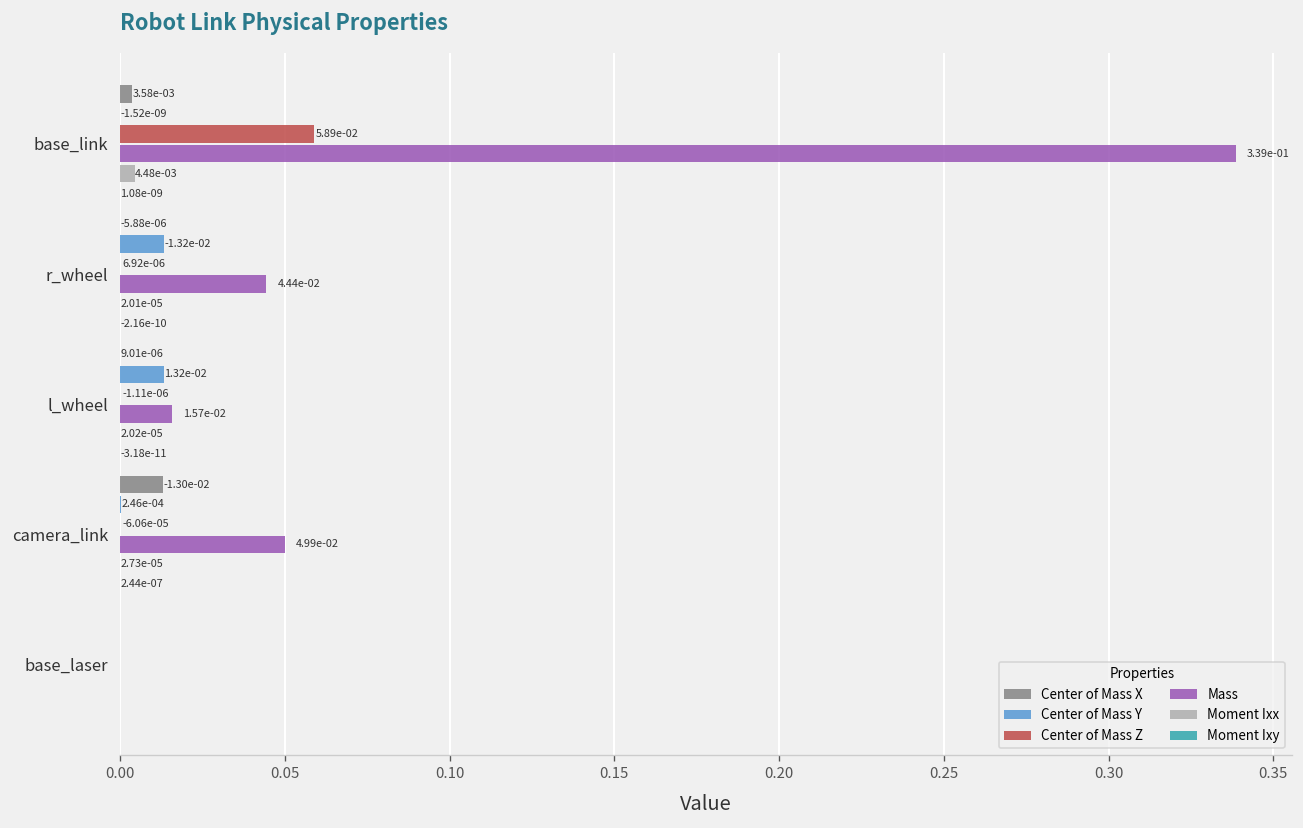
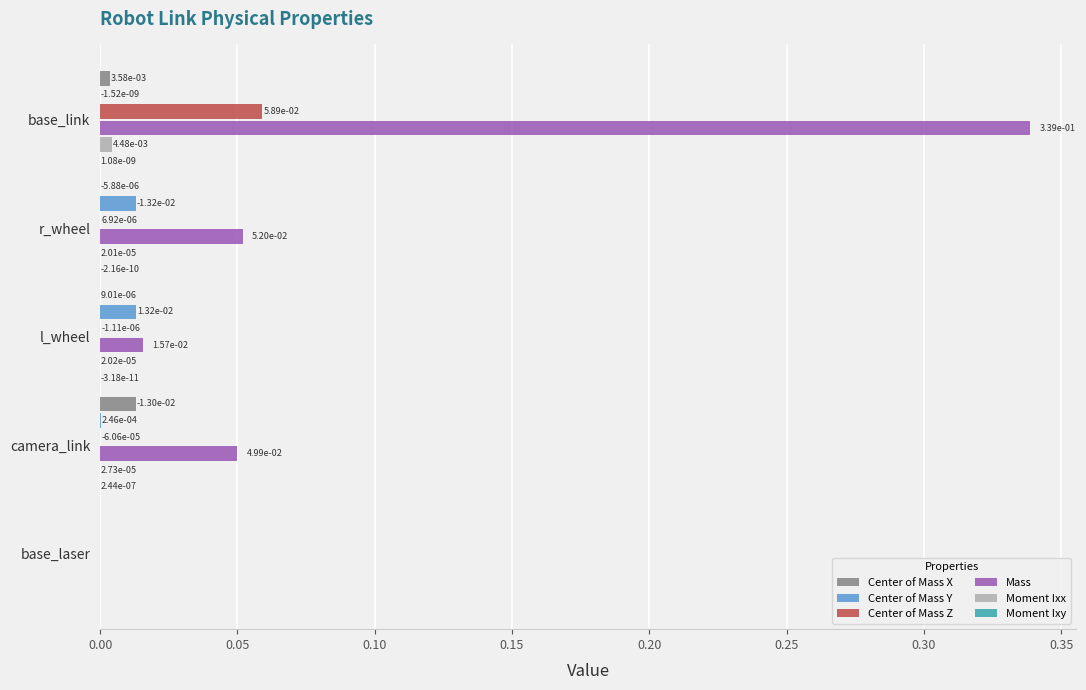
  {
    "Center of Mass X": {
      "base_link": "3.58e-03",
      "r_wheel": "-5.88e-06",
      "l_wheel": "9.01e-06",
      "camera_link": "-1.30e-02"
    },
    "Center of Mass Z": {
      "base_link": "5.89e-02",
      "r_wheel": "6.92e-06",
      "l_wheel": "-1.11e-06",
      "camera_link": "-6.06e-05"
    },
    "Mass": {
      "base_link": "3.39e-01",
-     "r_wheel": "4.44e-02",
+     "r_wheel": "5.20e-02",
      "l_wheel": "1.57e-02",
      "camera_link": "4.99e-02"
    },
    "Moment Ixx": {
      "base_link": "4.48e-03",
      "r_wheel": "2.01e-05",
      "l_wheel": "2.02e-05",
      "camera_link": "2.73e-05"
    }
  }
